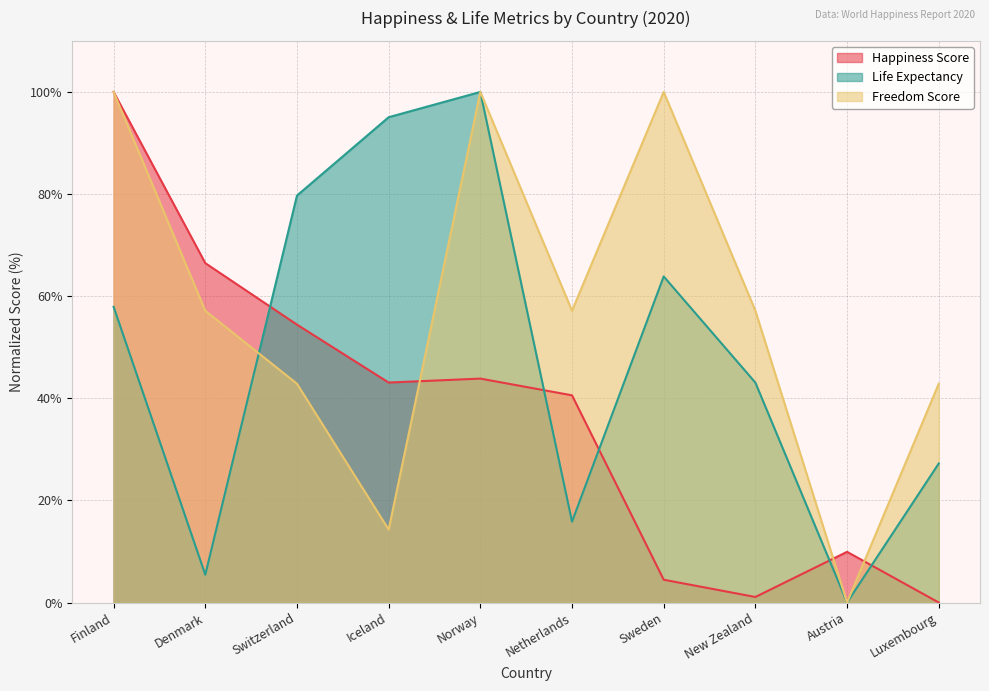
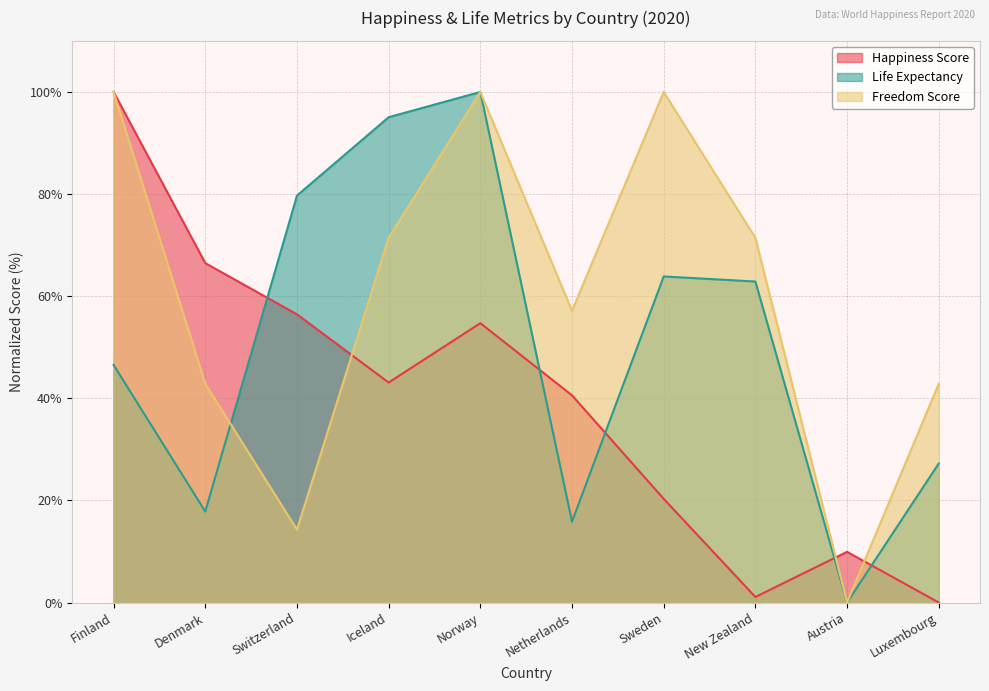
  {
    "Happiness Score": {
      "Denmark": "66%",
-     "Switzerland": "54%",
+     "Switzerland": "56%",
      "Iceland": "43%",
-     "Norway": "44%",
+     "Norway": "55%",
      "Netherlands": "41%",
-     "Sweden": "4%",
+     "Sweden": "20%",
      "New Zealand": "1%",
      "Austria": "10%",
      "Luxembourg": "0%"
    },
    "Life Expectancy": {
-     "Finland": "58%",
-     "Denmark": "5%",
+     "Finland": "47%",
+     "Denmark": "18%",
      "Switzerland": "80%",
      "Iceland": "95%",
      "Netherlands": "16%",
      "Sweden": "64%",
-     "New Zealand": "43%",
+     "New Zealand": "63%",
      "Luxembourg": "27%"
    },
    "Freedom Score": {
-     "Denmark": "57%",
-     "Switzerland": "43%",
-     "Iceland": "14%",
+     "Denmark": "43%",
+     "Switzerland": "14%",
+     "Iceland": "71%",
      "Netherlands": "57%",
      "Sweden": "100%",
-     "New Zealand": "57%",
+     "New Zealand": "71%",
      "Luxembourg": "43%"
    }
  }
